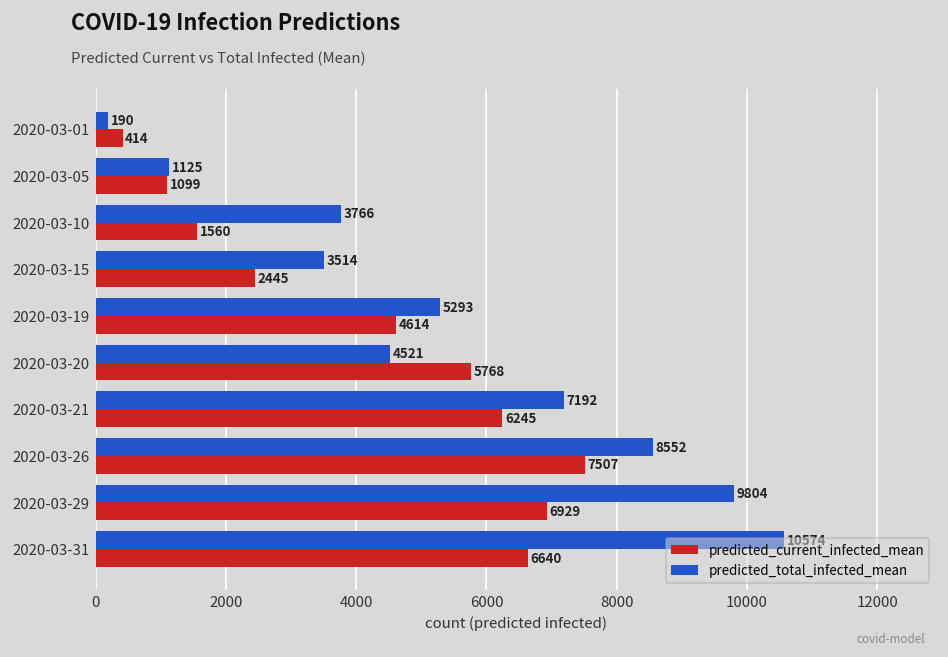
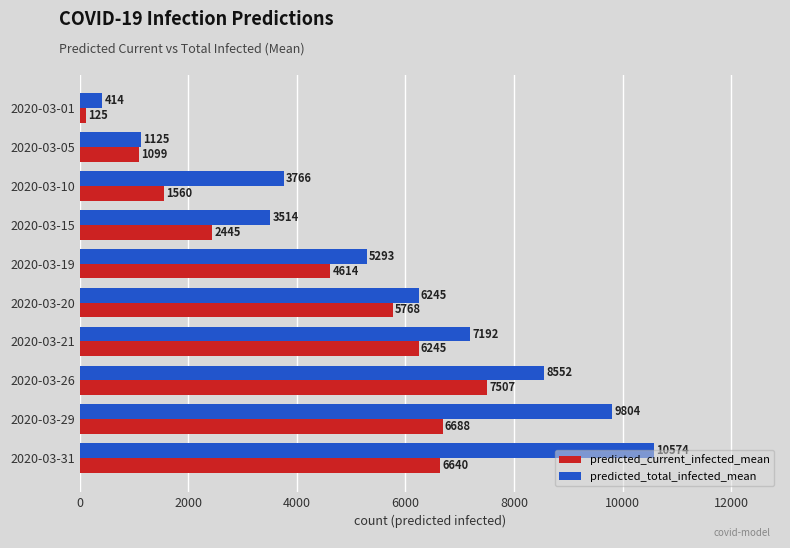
  {
    "predicted_current_infected_mean": {
-     "2020-03-01": 414,
+     "2020-03-01": 125,
      "2020-03-05": 1099,
      "2020-03-10": 1560,
      "2020-03-15": 2445,
      "2020-03-19": 4614,
      "2020-03-20": 5768,
      "2020-03-21": 6245,
      "2020-03-26": 7507,
-     "2020-03-29": 6929,
+     "2020-03-29": 6688,
      "2020-03-31": 6640
    },
    "predicted_total_infected_mean": {
-     "2020-03-01": 190,
+     "2020-03-01": 414,
      "2020-03-05": 1125,
      "2020-03-10": 3766,
      "2020-03-15": 3514,
      "2020-03-19": 5293,
-     "2020-03-20": 4521,
+     "2020-03-20": 6245,
      "2020-03-21": 7192,
      "2020-03-26": 8552,
      "2020-03-29": 9804
    }
  }
